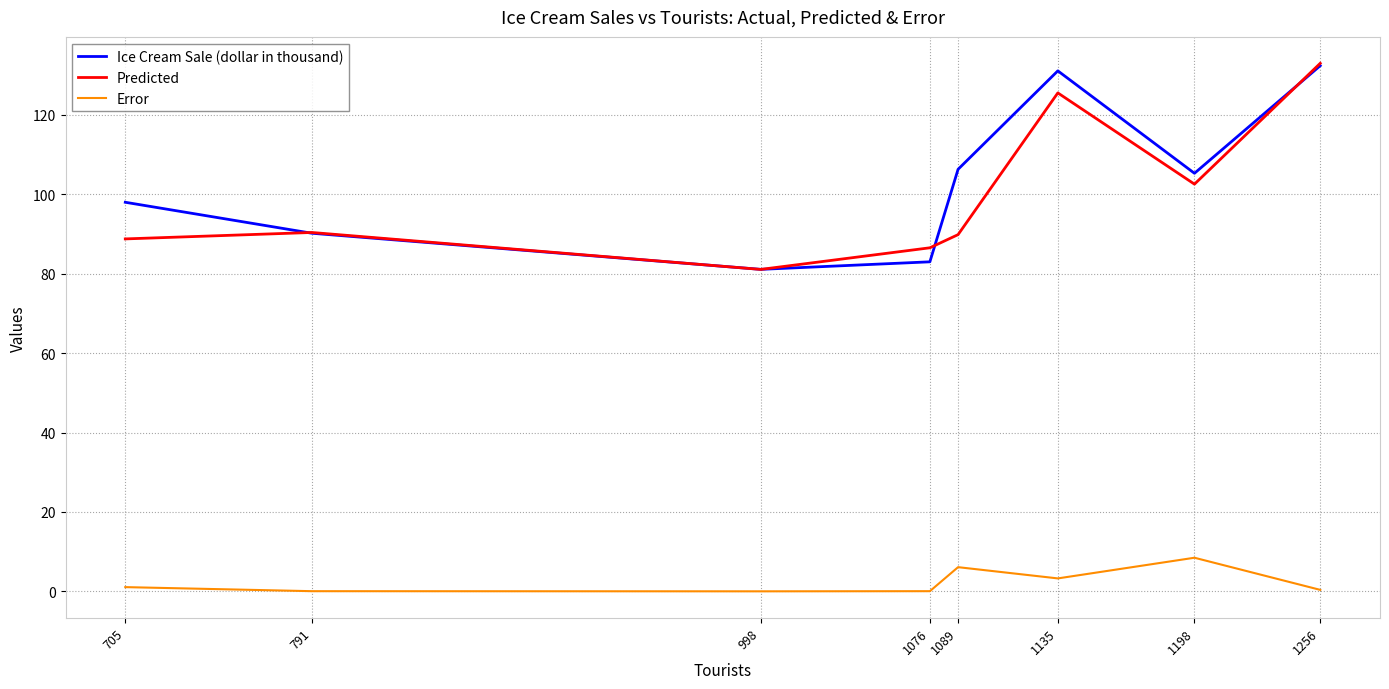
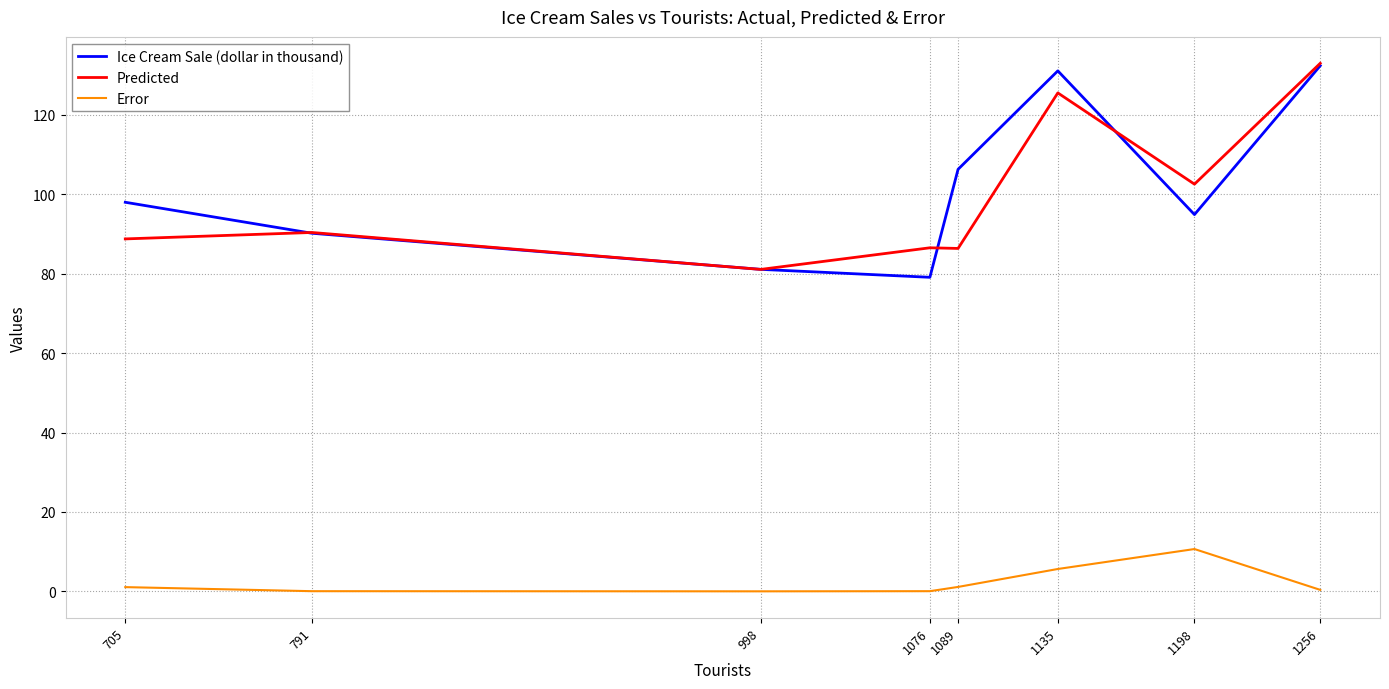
  {
    "Ice Cream Sale (dollar in thousand)": {
      "705": 98,
-     "1076": 83,
+     "1076": 79,
      "1089": 106,
      "1135": 131,
-     "1198": 105
+     "1198": 95
    },
    "Predicted": {
      "705": 89,
      "1076": 87,
-     "1089": 90,
+     "1089": 86,
      "1135": 126,
      "1198": 103
    },
    "Error": {
      "705": 1,
      "791": 0,
      "998": 0,
      "1076": 0,
-     "1089": 6,
-     "1135": 3,
-     "1198": 8,
+     "1089": 1,
+     "1135": 6,
+     "1198": 11,
      "1256": 0
    }
  }
